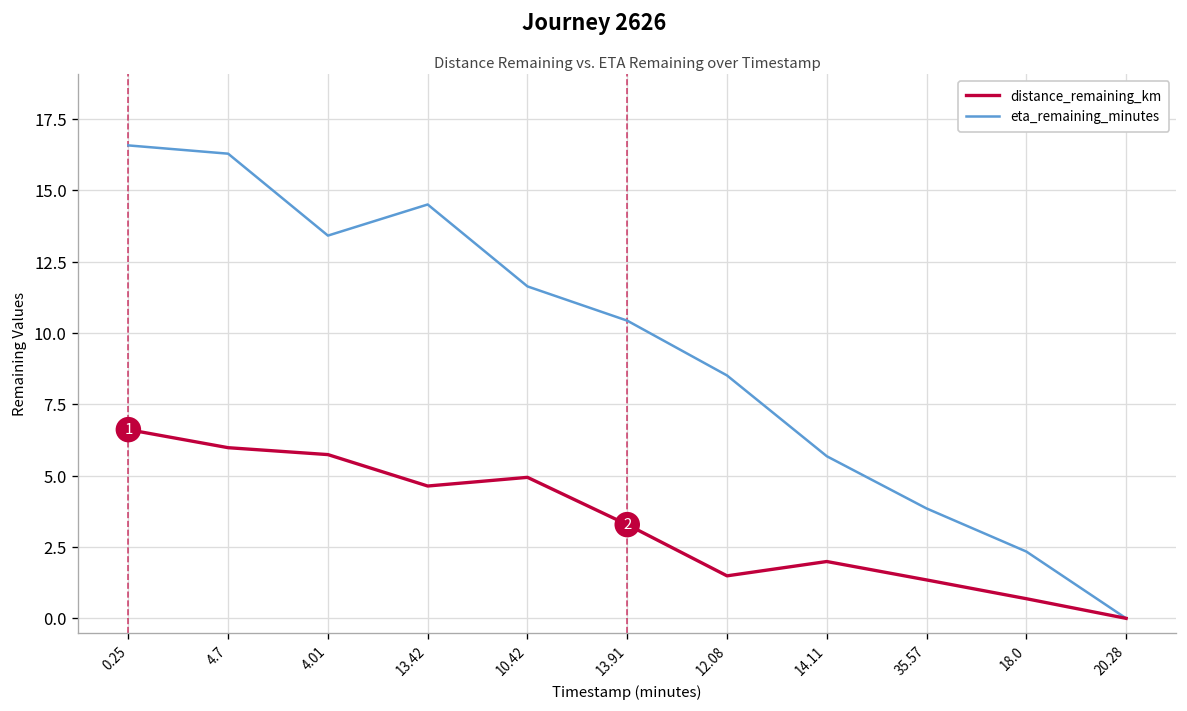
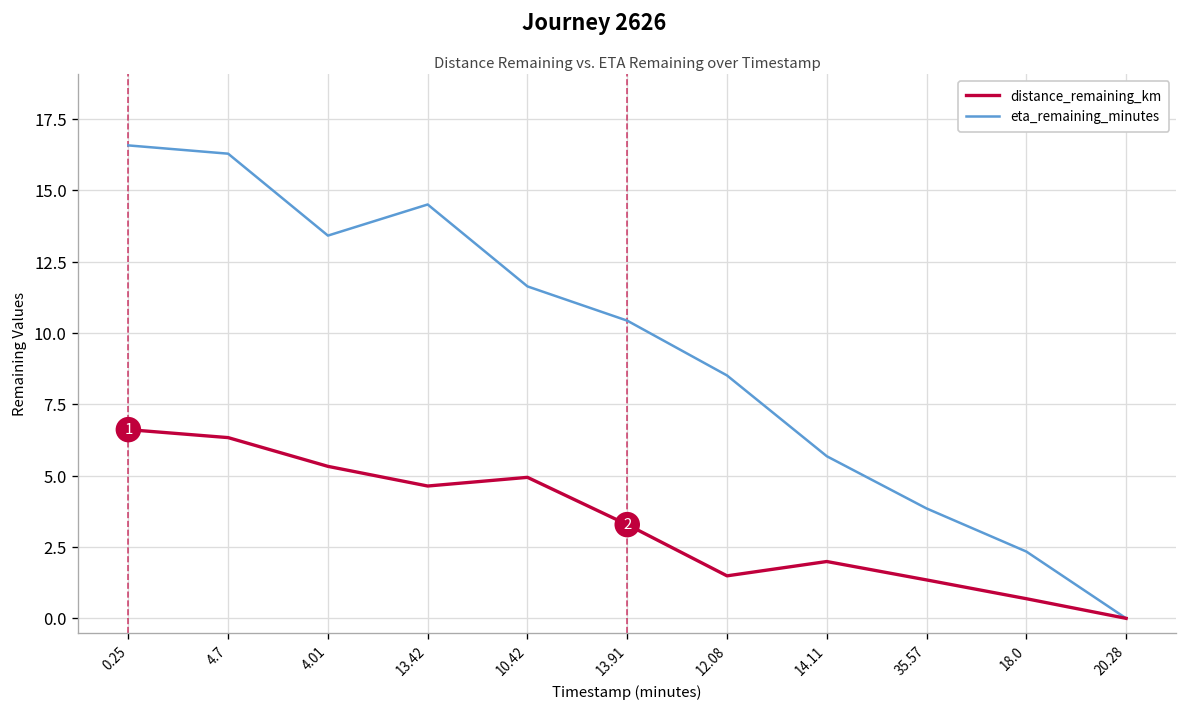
  {
    "distance_remaining_km": {
-     "4.7": 6.0,
-     "4.01": 5.7,
+     "4.7": 6.3,
+     "4.01": 5.3,
      "13.42": 4.6,
      "10.42": 4.9,
      "12.08": 1.5,
      "14.11": 2.0,
      "35.57": 1.3,
      "18.0": 0.7
    },
    "eta_remaining_minutes": {
      "0.25": 16.6,
      "4.7": 16.3,
      "4.01": 13.4,
      "13.42": 14.5,
      "10.42": 11.6,
      "13.91": 10.4,
      "12.08": 8.5,
      "14.11": 5.7,
      "35.57": 3.9,
      "18.0": 2.3
    }
  }
